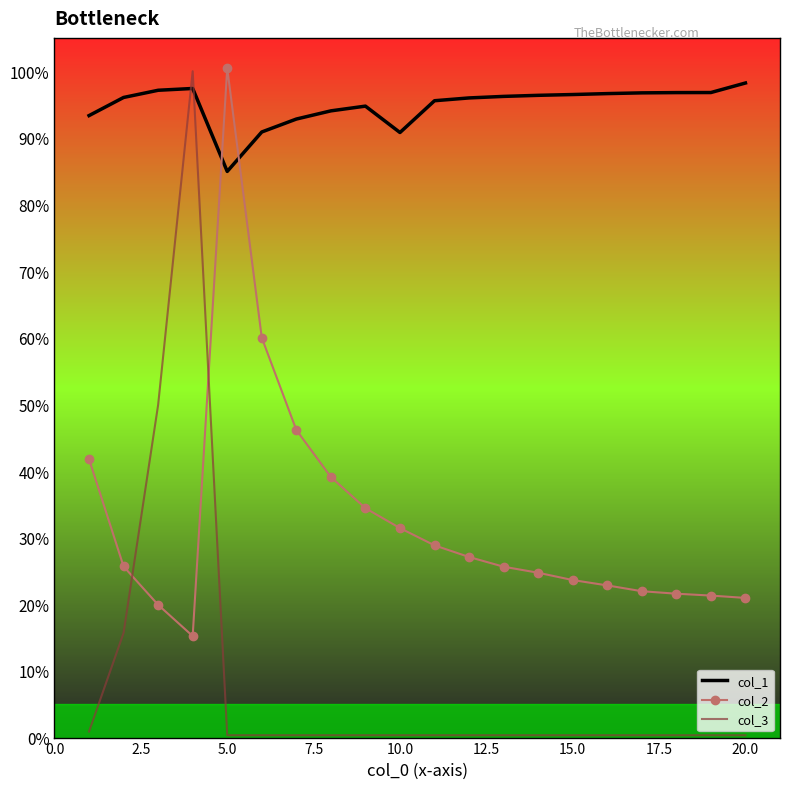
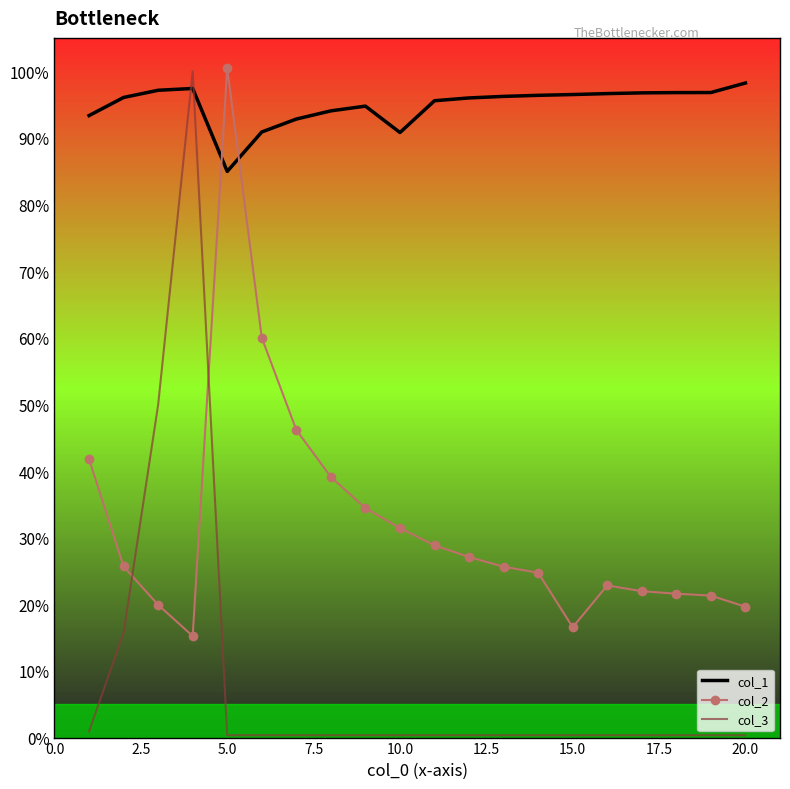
  {
    "col_1": {
      "5.0": "85%",
      "10.0": "91%",
      "15.0": "97%",
      "20.0": "98%"
    },
    "col_2": {
      "5.0": "100%",
      "10.0": "31%",
-     "15.0": "24%",
-     "20.0": "21%"
+     "15.0": "17%",
+     "20.0": "20%"
    }
  }
